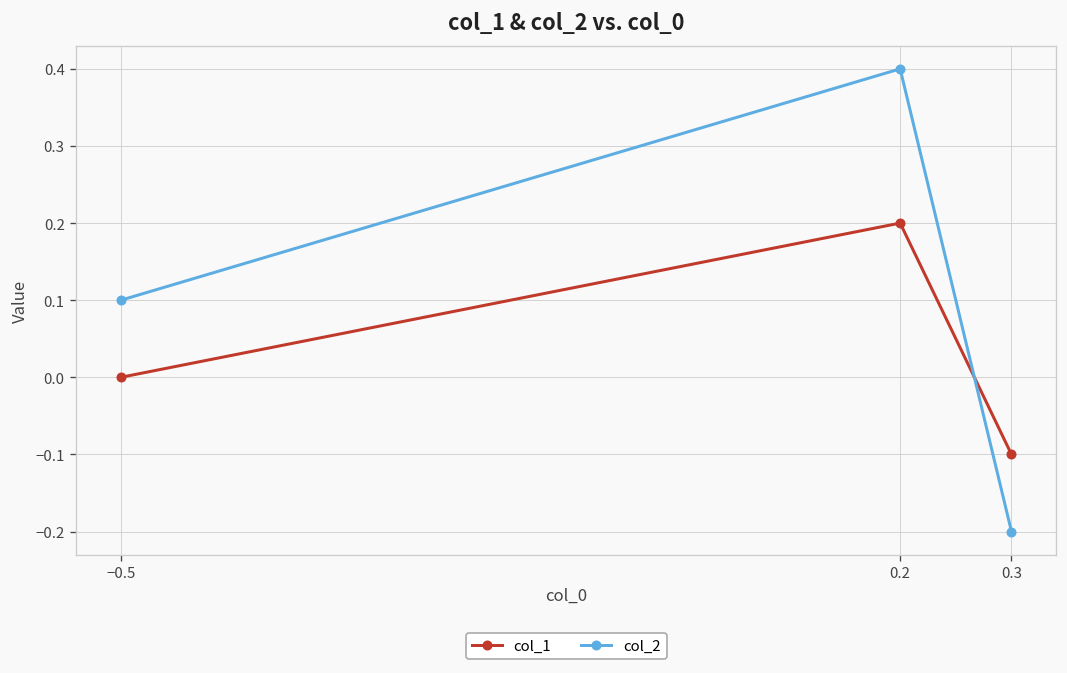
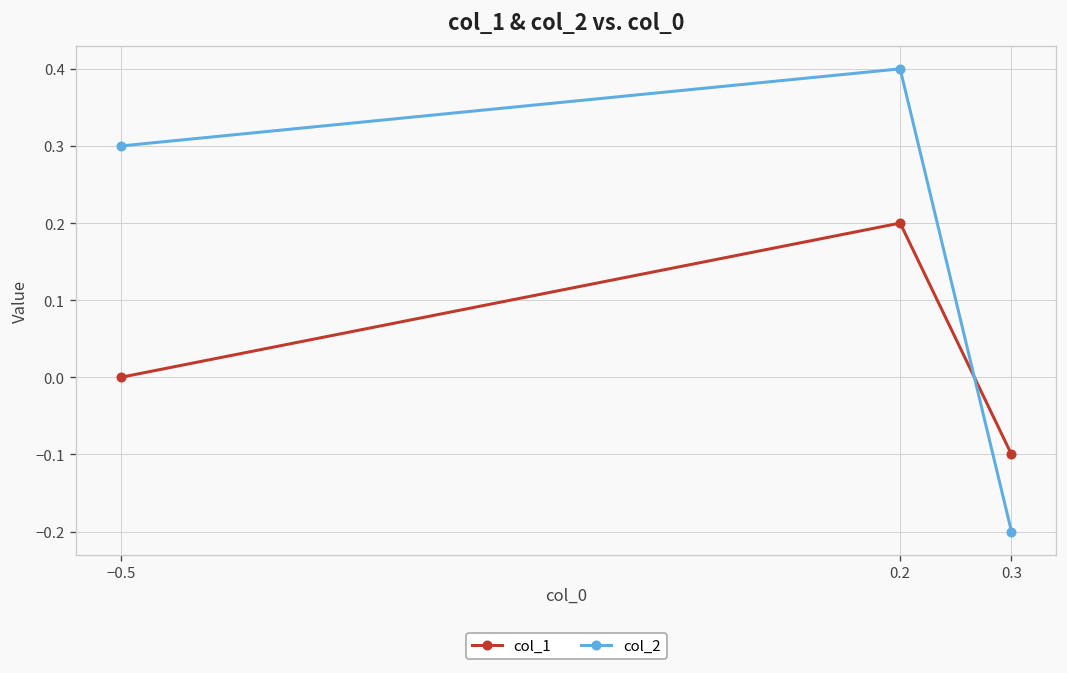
  {
    "col_1": {
      "−0.5": 0.0,
      "0.2": 0.2,
      "0.3": -0.1
    },
    "col_2": {
-     "−0.5": 0.1,
+     "−0.5": 0.3,
      "0.2": 0.4,
      "0.3": -0.2
    }
  }
